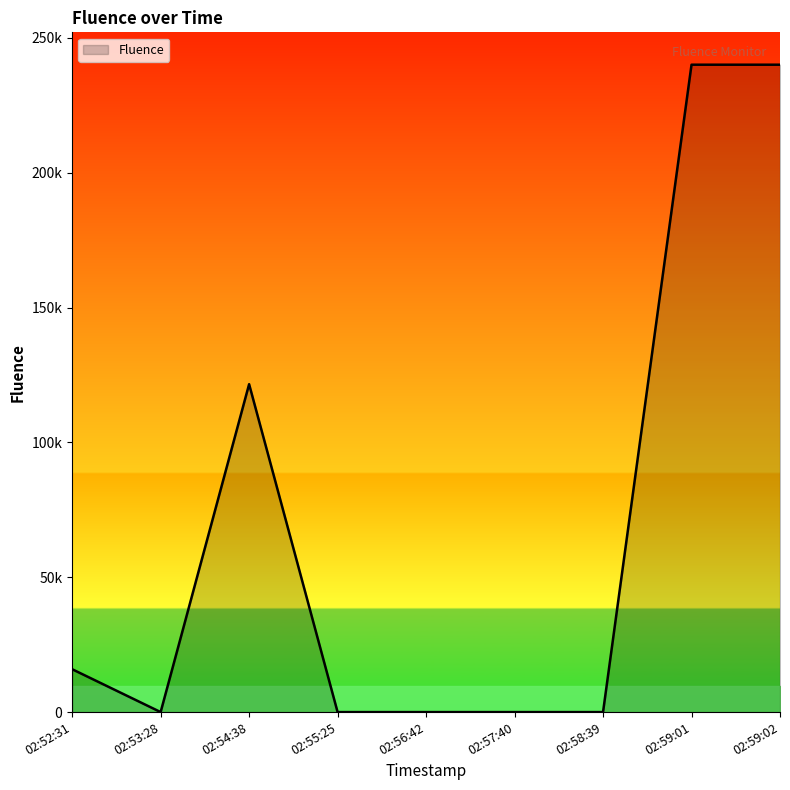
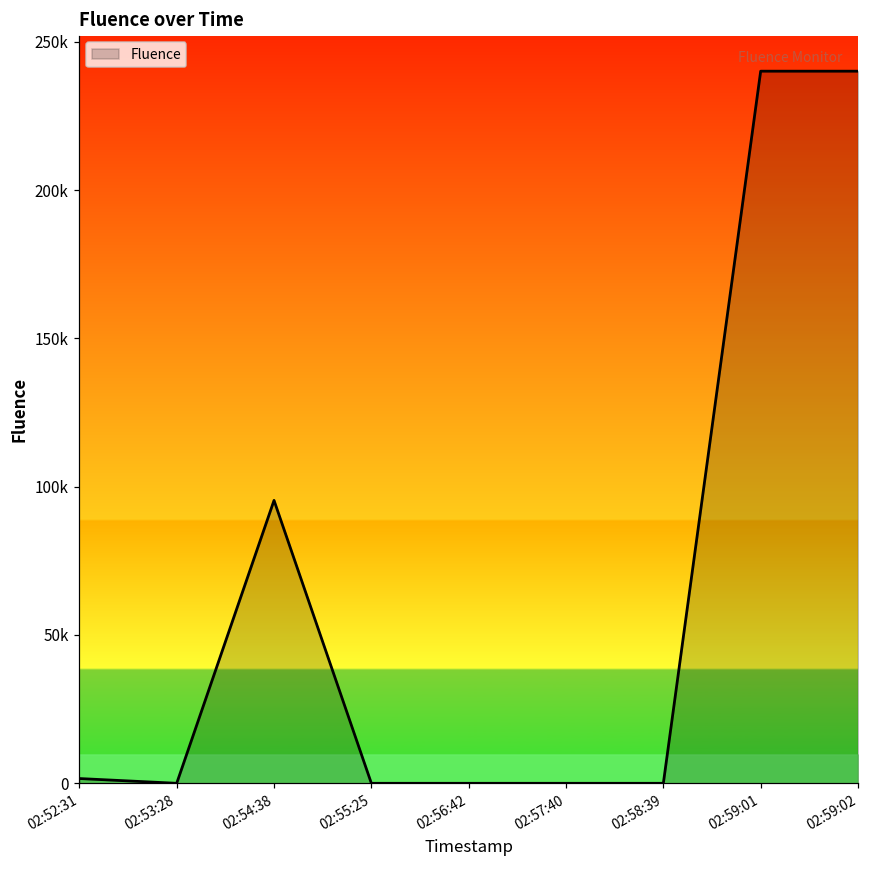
  {
    "Fluence": {
-     "02:52:31": 16000,
+     "02:52:31": 2000,
      "02:53:28": 0,
-     "02:54:38": 122000,
+     "02:54:38": 95000,
      "02:55:25": 0,
      "02:56:42": 0,
      "02:57:40": 0,
      "02:58:39": 0,
      "02:59:01": 240000,
      "02:59:02": 240000
    }
  }
